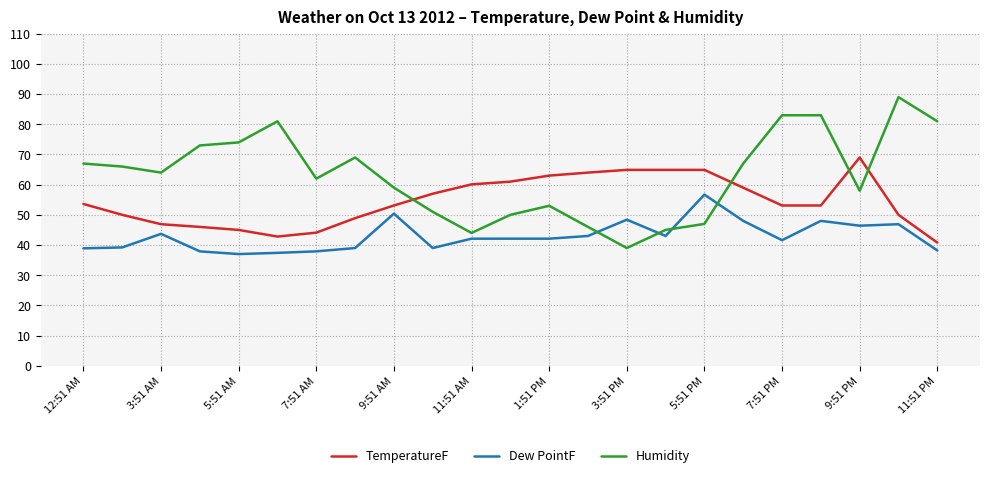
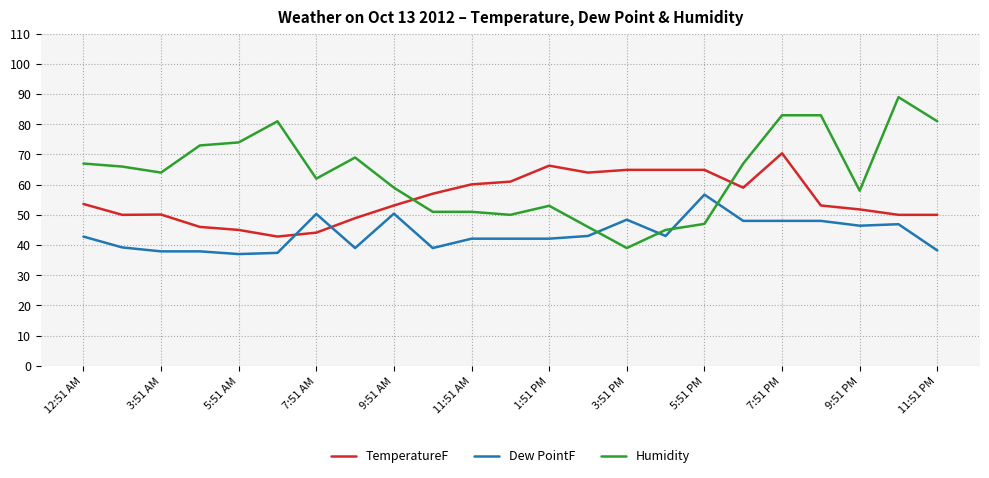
  {
    "TemperatureF": {
      "12:51 AM": 54,
-     "3:51 AM": 47,
+     "3:51 AM": 50,
      "5:51 AM": 45,
      "7:51 AM": 44,
      "9:51 AM": 53,
      "11:51 AM": 60,
-     "1:51 PM": 63,
+     "1:51 PM": 66,
      "3:51 PM": 65,
      "5:51 PM": 65,
-     "7:51 PM": 53,
-     "9:51 PM": 69,
-     "11:51 PM": 41
+     "7:51 PM": 70,
+     "9:51 PM": 52,
+     "11:51 PM": 50
    },
    "Dew PointF": {
-     "12:51 AM": 39,
-     "3:51 AM": 44,
+     "12:51 AM": 43,
+     "3:51 AM": 38,
      "5:51 AM": 37,
-     "7:51 AM": 38,
+     "7:51 AM": 50,
      "9:51 AM": 50,
      "11:51 AM": 42,
      "1:51 PM": 42,
      "3:51 PM": 48,
      "5:51 PM": 57,
-     "7:51 PM": 42,
+     "7:51 PM": 48,
      "9:51 PM": 46,
      "11:51 PM": 38
    },
    "Humidity": {
      "12:51 AM": 67,
      "3:51 AM": 64,
      "5:51 AM": 74,
      "7:51 AM": 62,
      "9:51 AM": 59,
-     "11:51 AM": 44,
+     "11:51 AM": 51,
      "1:51 PM": 53,
      "3:51 PM": 39,
      "5:51 PM": 47,
      "7:51 PM": 83,
      "9:51 PM": 58,
      "11:51 PM": 81
    }
  }
